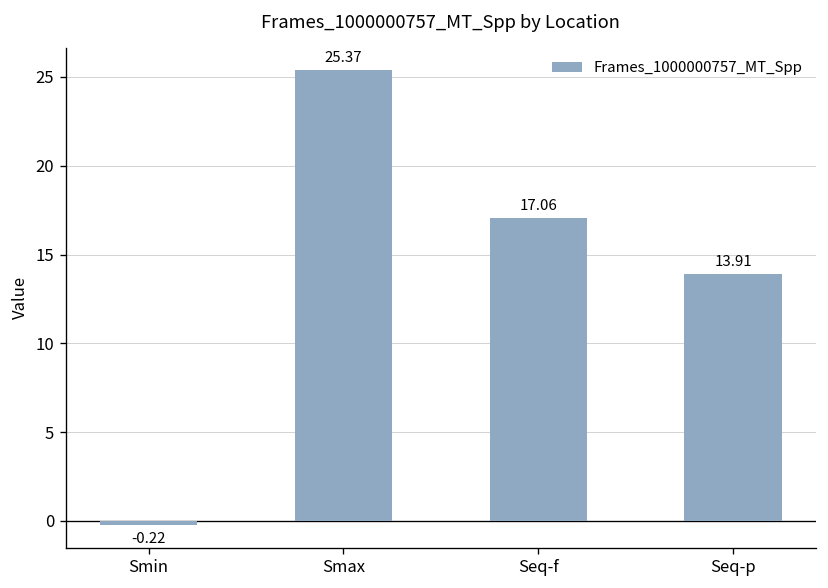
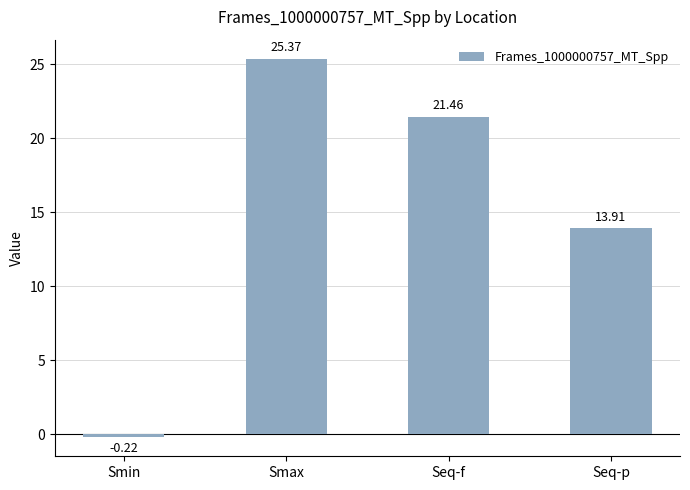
  {
    "Smin": -0.22,
    "Smax": 25.37,
-   "Seq-f": 17.06,
+   "Seq-f": 21.46,
    "Seq-p": 13.91
  }
